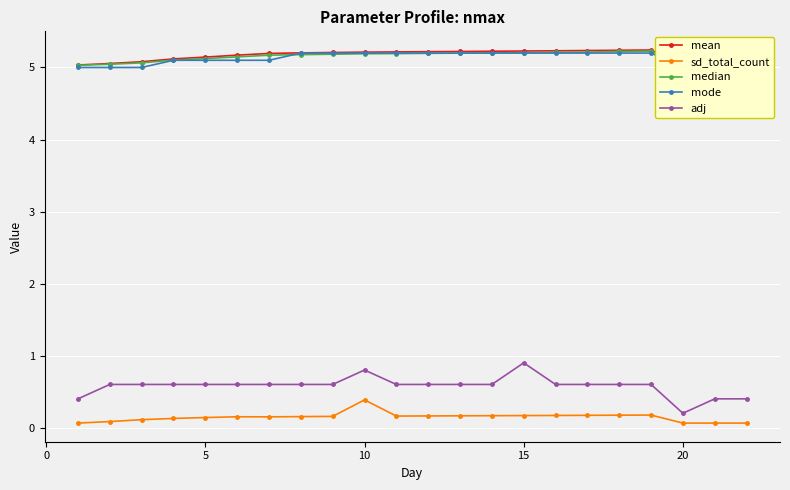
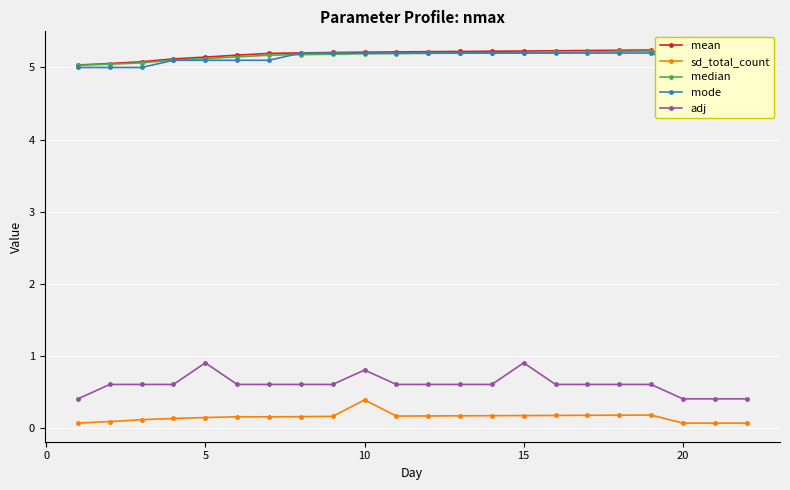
  {
    "sd_total_count": {
      "5": 0.1,
      "10": 0.4,
      "15": 0.2,
      "20": 0.1
    },
    "adj": {
-     "5": 0.6,
+     "5": 0.9,
      "10": 0.8,
      "15": 0.9,
-     "20": 0.2
+     "20": 0.4
    }
  }
